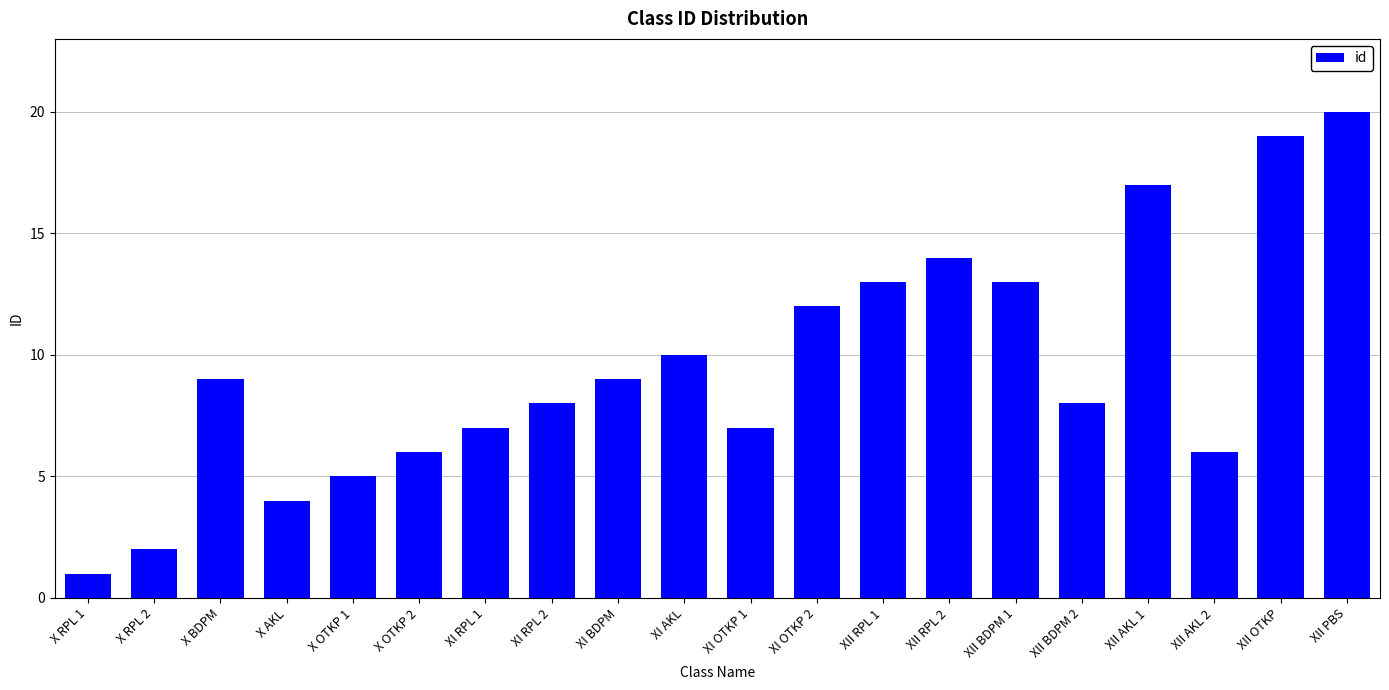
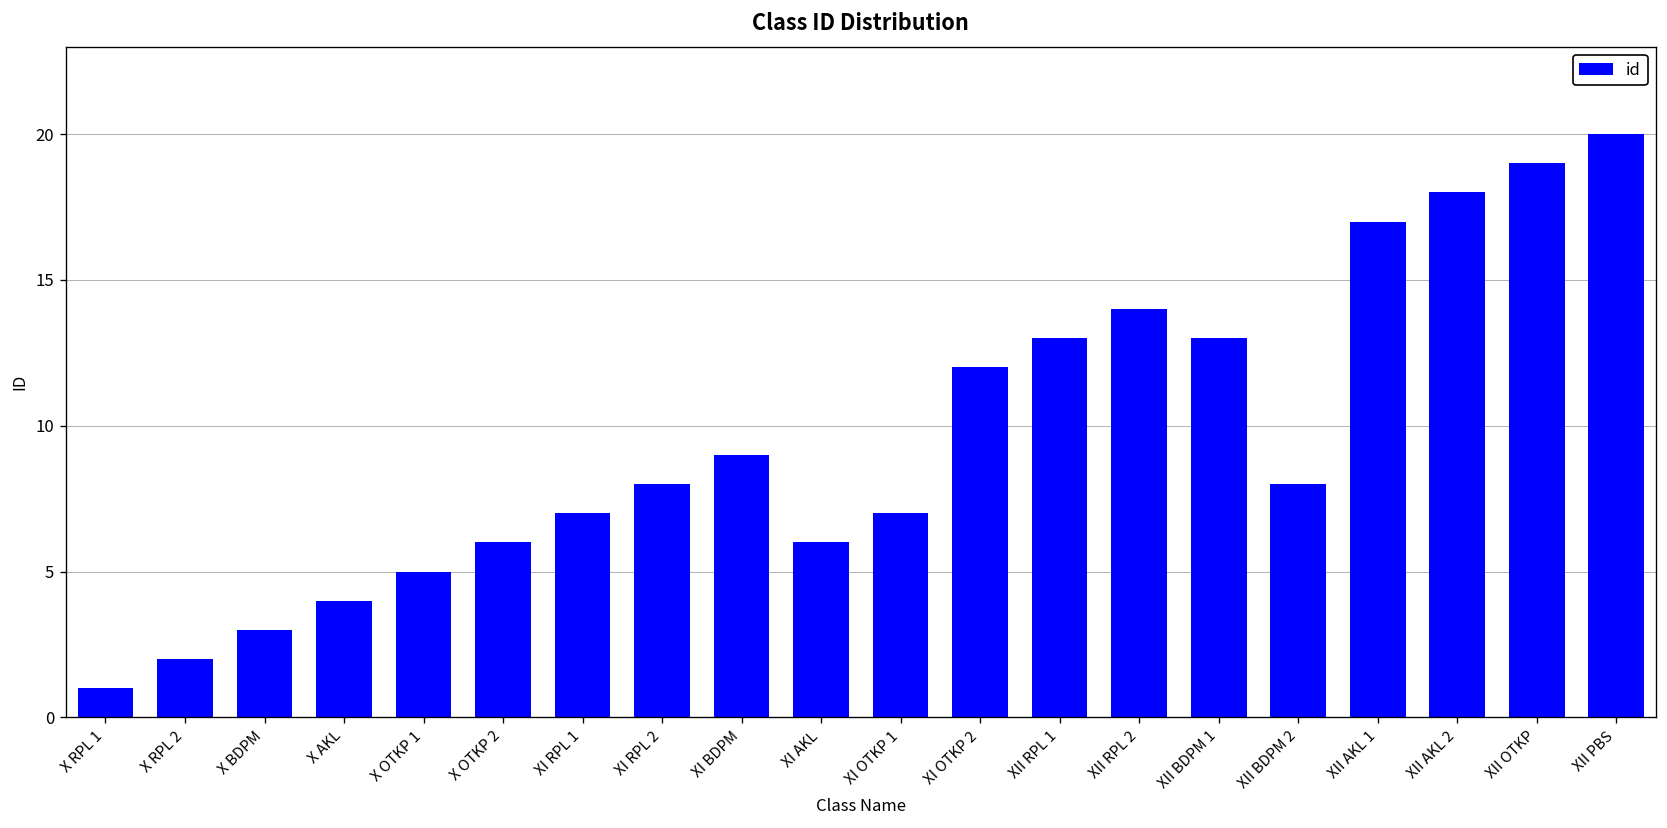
  {
    "X RPL 1": 1,
    "X RPL 2": 2,
-   "X BDPM": 9,
+   "X BDPM": 3,
    "X AKL": 4,
    "X OTKP 1": 5,
    "X OTKP 2": 6,
    "XI RPL 1": 7,
    "XI RPL 2": 8,
    "XI BDPM": 9,
-   "XI AKL": 10,
+   "XI AKL": 6,
    "XI OTKP 1": 7,
    "XI OTKP 2": 12,
    "XII RPL 1": 13,
    "XII RPL 2": 14,
    "XII BDPM 1": 13,
    "XII BDPM 2": 8,
    "XII AKL 1": 17,
-   "XII AKL 2": 6,
+   "XII AKL 2": 18,
    "XII OTKP": 19,
    "XII PBS": 20
  }
